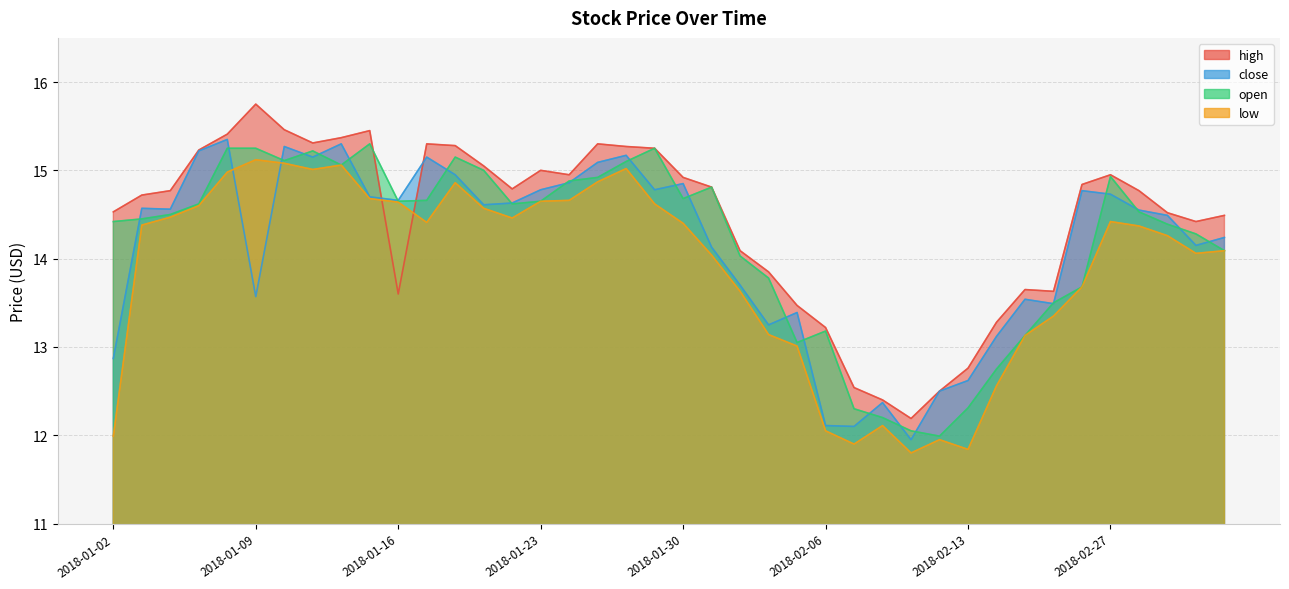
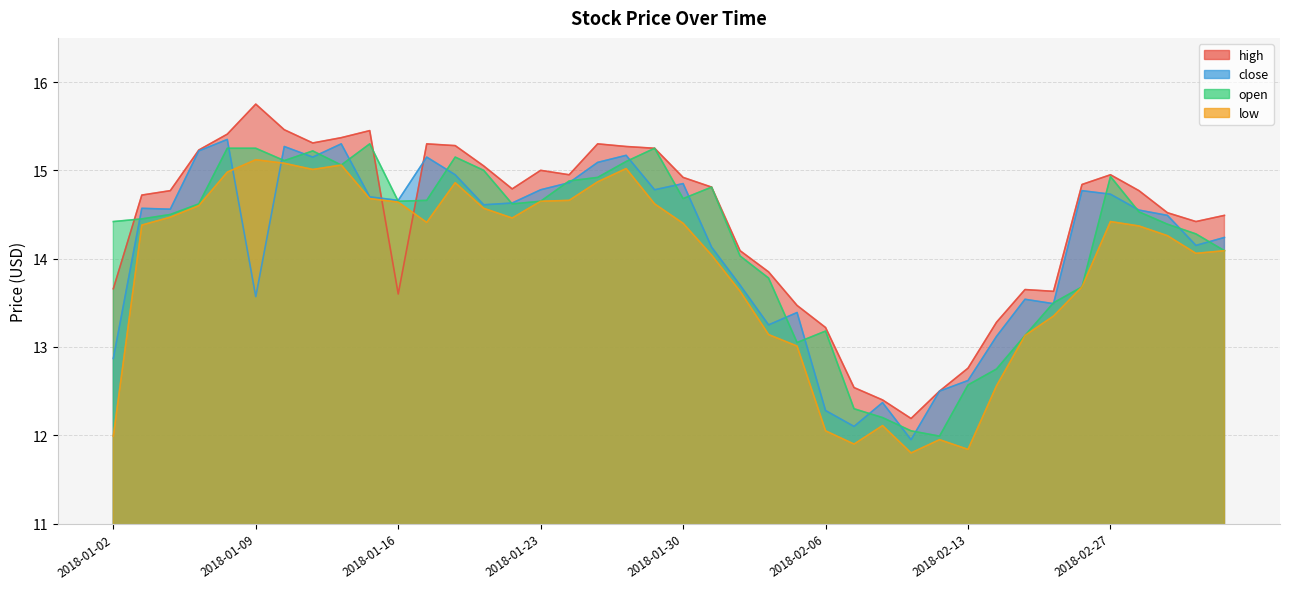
  {
    "high": {
-     "2018-01-02": 14.5,
+     "2018-01-02": 13.7,
      "2018-01-09": 15.8,
      "2018-01-16": 13.6,
      "2018-01-23": 15.0,
      "2018-01-30": 14.9,
      "2018-02-06": 13.2,
      "2018-02-13": 12.8
    },
    "close": {
      "2018-01-02": 12.9,
      "2018-01-09": 13.6,
      "2018-01-23": 14.8,
      "2018-01-30": 14.9,
-     "2018-02-06": 12.1,
+     "2018-02-06": 12.3,
      "2018-02-13": 12.6,
      "2018-02-27": 14.7
    },
    "open": {
      "2018-01-02": 14.4,
      "2018-01-09": 15.3,
      "2018-01-30": 14.7,
      "2018-02-06": 13.2,
-     "2018-02-13": 12.3
+     "2018-02-13": 12.6
    },
    "low": {
      "2018-01-02": 12.0,
      "2018-01-09": 15.1,
      "2018-01-30": 14.4,
      "2018-02-06": 12.1,
      "2018-02-13": 11.8,
      "2018-02-27": 14.4
    }
  }
